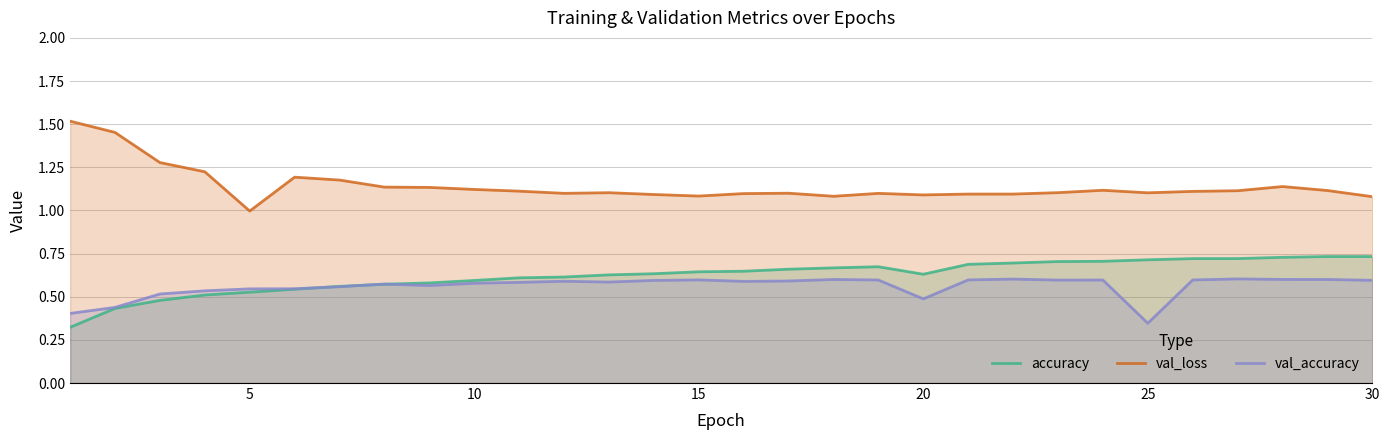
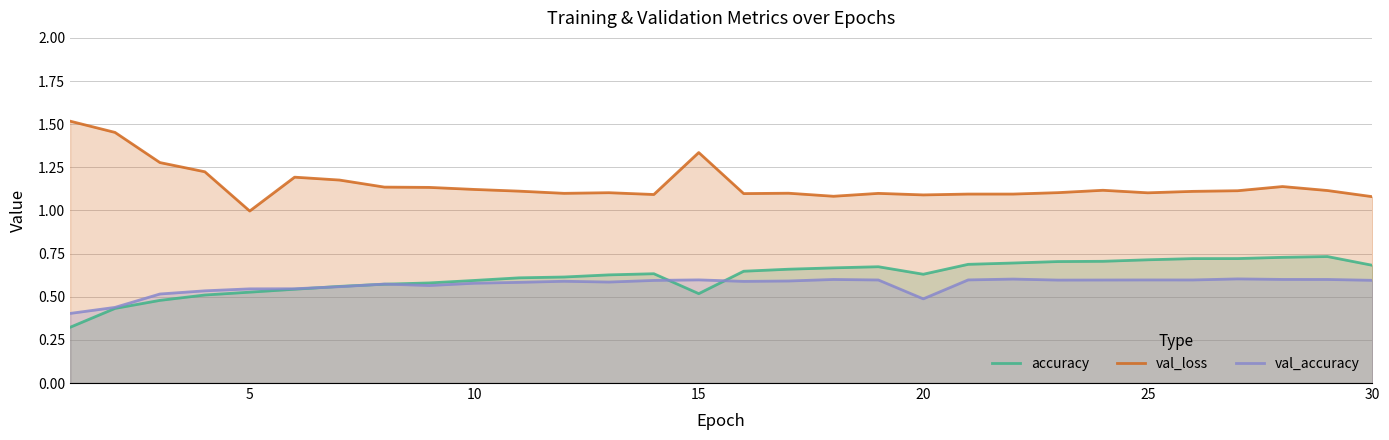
  {
    "accuracy": {
      "5": 0.53,
      "10": 0.59,
-     "15": 0.64,
+     "15": 0.52,
      "20": 0.63,
      "25": 0.71,
-     "30": 0.73
+     "30": 0.68
    },
    "val_loss": {
      "5": 1.00,
      "10": 1.12,
-     "15": 1.08,
+     "15": 1.34,
      "20": 1.09,
      "25": 1.10,
      "30": 1.08
    },
    "val_accuracy": {
      "5": 0.55,
      "10": 0.58,
      "15": 0.60,
      "20": 0.49,
-     "25": 0.35,
+     "25": 0.60,
      "30": 0.60
    }
  }
